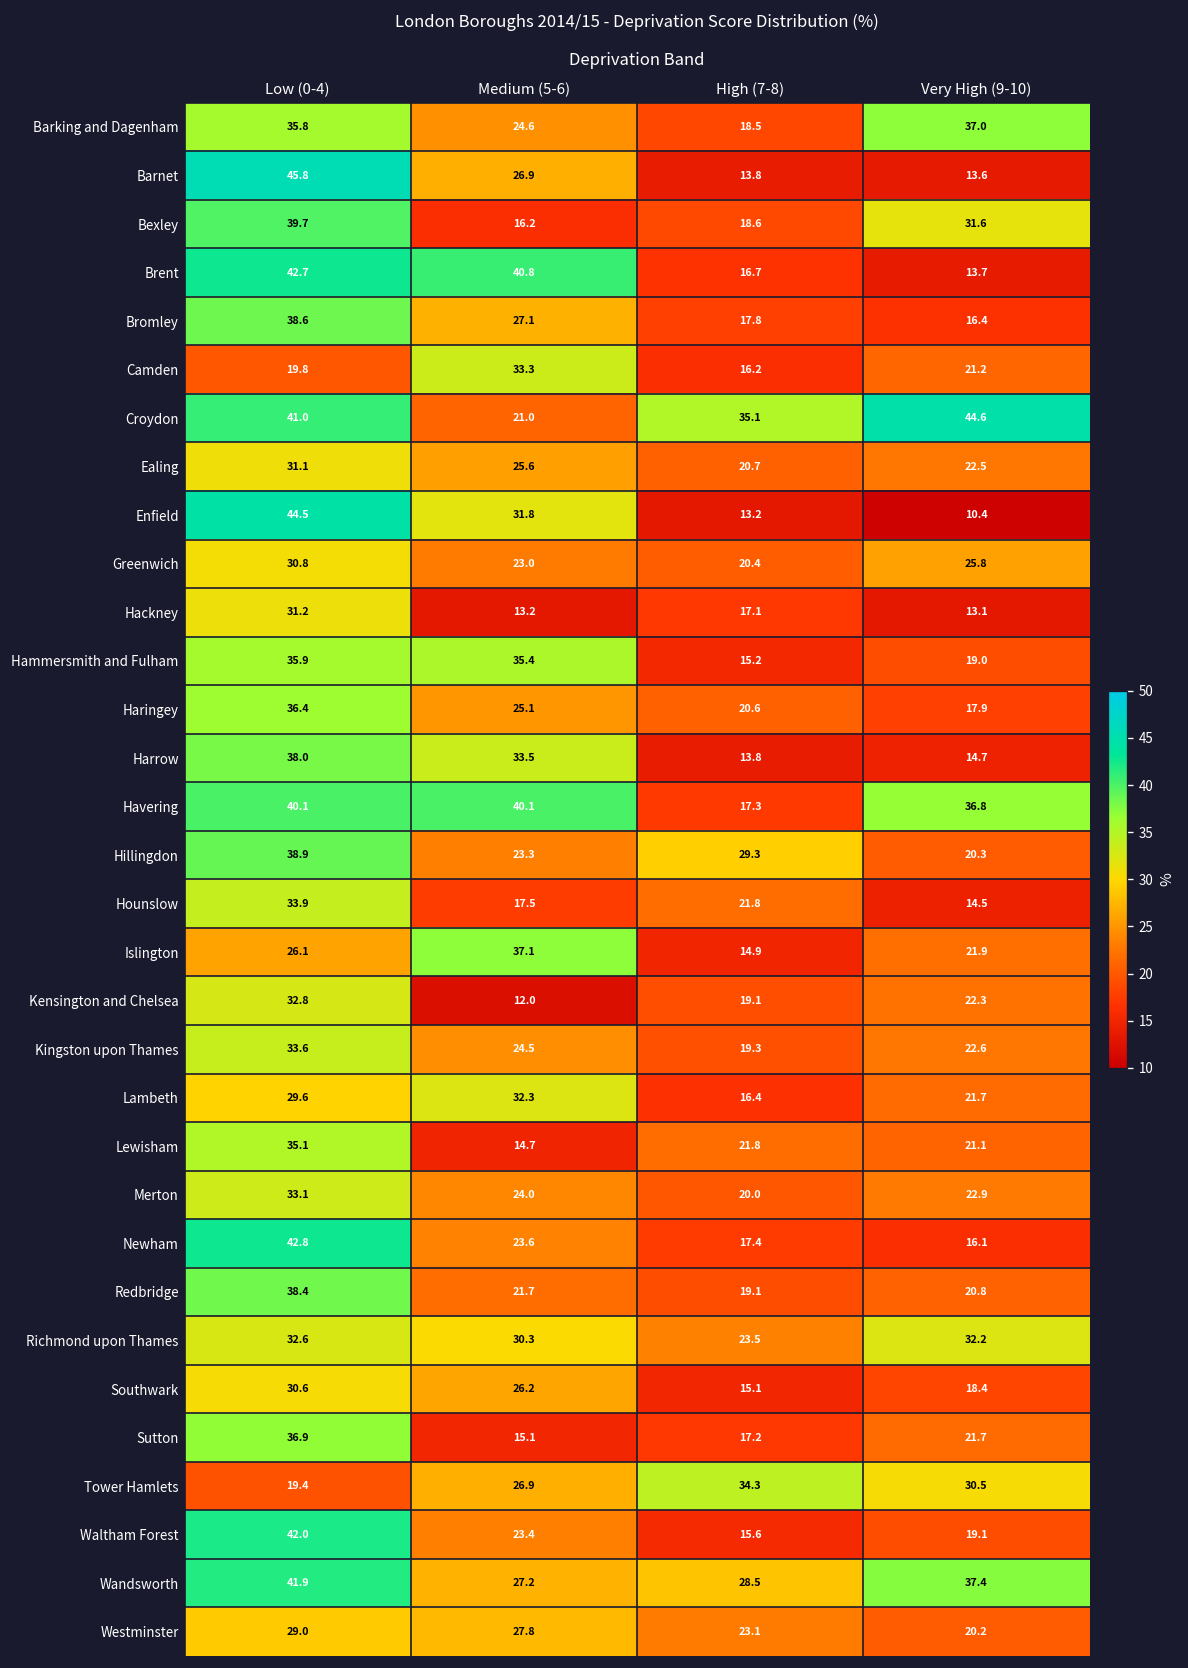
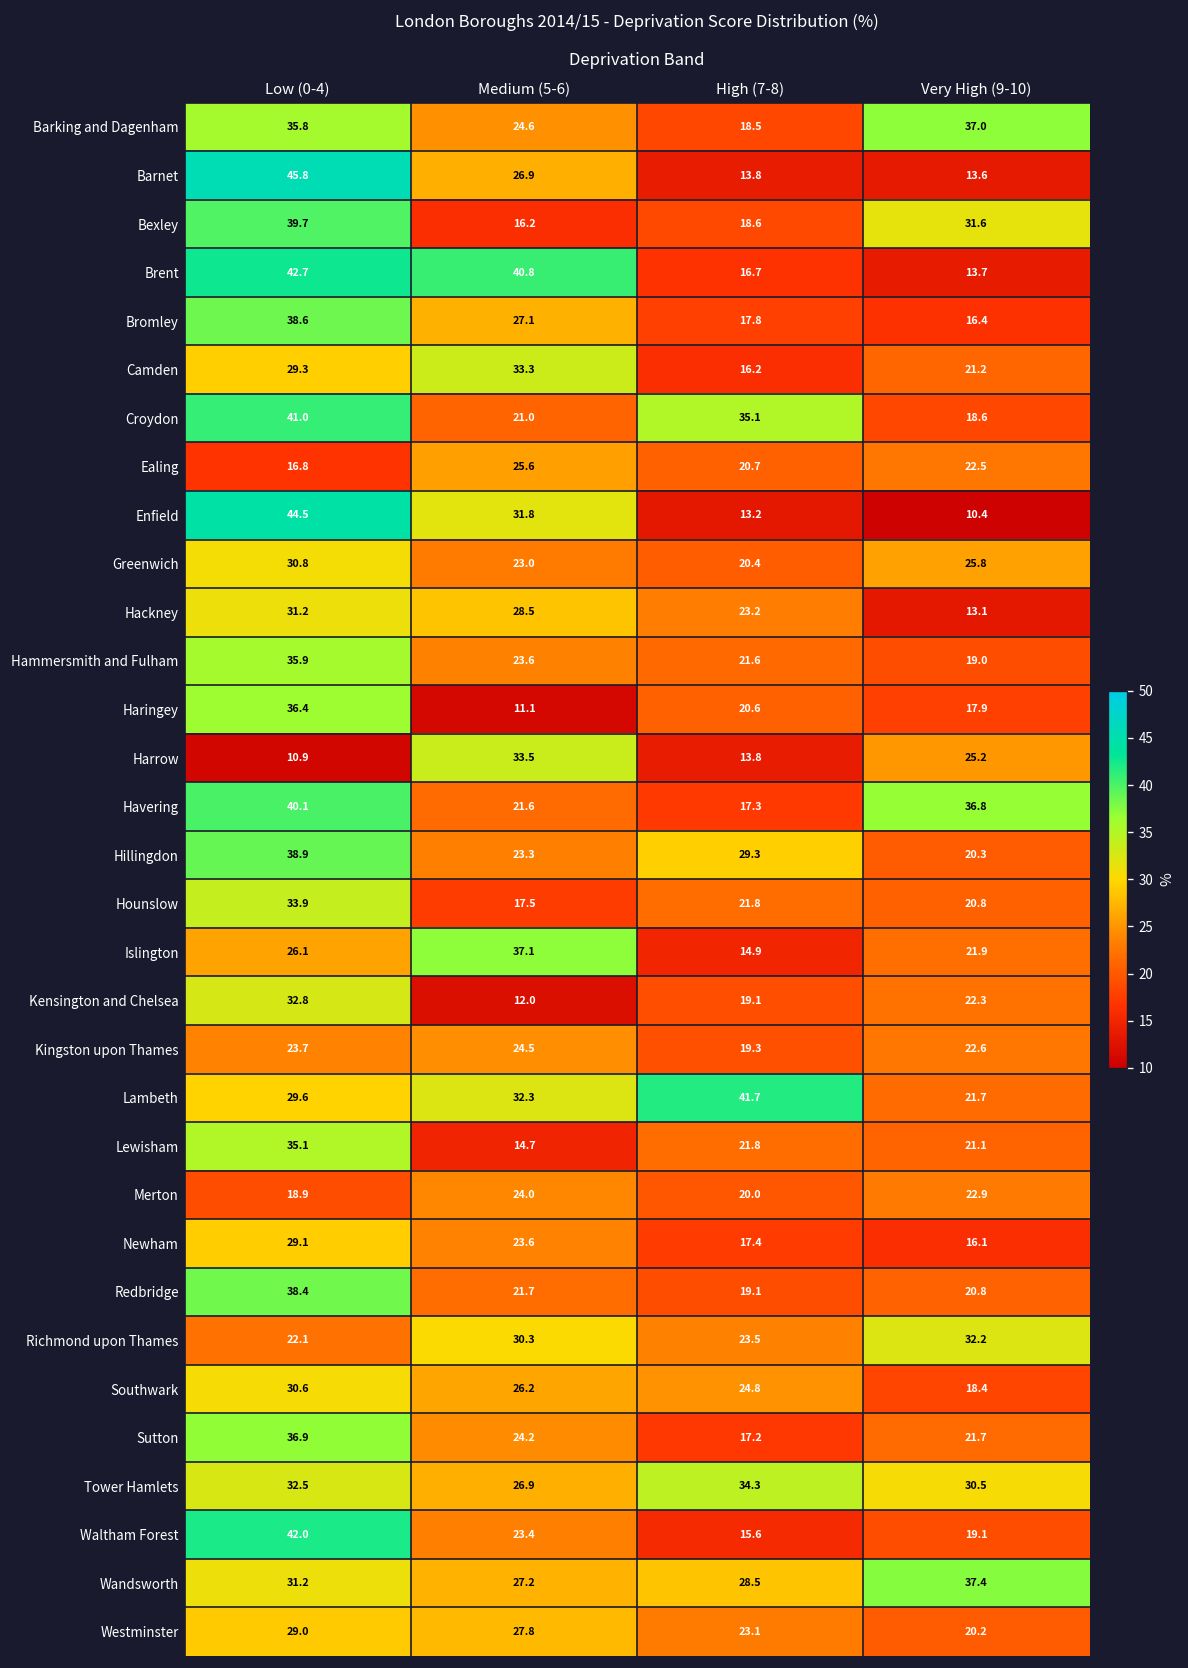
  {
    "Barking and Dagenham": {
      "Low (0-4)": 35.8,
      "Medium (5-6)": 24.6,
      "High (7-8)": 18.5,
      "Very High (9-10)": 37.0
    },
    "Barnet": {
      "Low (0-4)": 45.8,
      "Medium (5-6)": 26.9,
      "High (7-8)": 13.8,
      "Very High (9-10)": 13.6
    },
    "Bexley": {
      "Low (0-4)": 39.7,
      "Medium (5-6)": 16.2,
      "High (7-8)": 18.6,
      "Very High (9-10)": 31.6
    },
    "Brent": {
      "Low (0-4)": 42.7,
      "Medium (5-6)": 40.8,
      "High (7-8)": 16.7,
      "Very High (9-10)": 13.7
    },
    "Bromley": {
      "Low (0-4)": 38.6,
      "Medium (5-6)": 27.1,
      "High (7-8)": 17.8,
      "Very High (9-10)": 16.4
    },
    "Camden": {
-     "Low (0-4)": 19.8,
+     "Low (0-4)": 29.3,
      "Medium (5-6)": 33.3,
      "High (7-8)": 16.2,
      "Very High (9-10)": 21.2
    },
    "Croydon": {
      "Low (0-4)": 41.0,
      "Medium (5-6)": 21.0,
      "High (7-8)": 35.1,
-     "Very High (9-10)": 44.6
+     "Very High (9-10)": 18.6
    },
    "Ealing": {
-     "Low (0-4)": 31.1,
+     "Low (0-4)": 16.8,
      "Medium (5-6)": 25.6,
      "High (7-8)": 20.7,
      "Very High (9-10)": 22.5
    },
    "Enfield": {
      "Low (0-4)": 44.5,
      "Medium (5-6)": 31.8,
      "High (7-8)": 13.2,
      "Very High (9-10)": 10.4
    },
    "Greenwich": {
      "Low (0-4)": 30.8,
      "Medium (5-6)": 23.0,
      "High (7-8)": 20.4,
      "Very High (9-10)": 25.8
    },
    "Hackney": {
      "Low (0-4)": 31.2,
-     "Medium (5-6)": 13.2,
-     "High (7-8)": 17.1,
+     "Medium (5-6)": 28.5,
+     "High (7-8)": 23.2,
      "Very High (9-10)": 13.1
    },
    "Hammersmith and Fulham": {
      "Low (0-4)": 35.9,
-     "Medium (5-6)": 35.4,
-     "High (7-8)": 15.2,
+     "Medium (5-6)": 23.6,
+     "High (7-8)": 21.6,
      "Very High (9-10)": 19.0
    },
    "Haringey": {
      "Low (0-4)": 36.4,
-     "Medium (5-6)": 25.1,
+     "Medium (5-6)": 11.1,
      "High (7-8)": 20.6,
      "Very High (9-10)": 17.9
    },
    "Harrow": {
-     "Low (0-4)": 38.0,
+     "Low (0-4)": 10.9,
      "Medium (5-6)": 33.5,
      "High (7-8)": 13.8,
-     "Very High (9-10)": 14.7
+     "Very High (9-10)": 25.2
    },
    "Havering": {
      "Low (0-4)": 40.1,
-     "Medium (5-6)": 40.1,
+     "Medium (5-6)": 21.6,
      "High (7-8)": 17.3,
      "Very High (9-10)": 36.8
    },
    "Hillingdon": {
      "Low (0-4)": 38.9,
      "Medium (5-6)": 23.3,
      "High (7-8)": 29.3,
      "Very High (9-10)": 20.3
    },
    "Hounslow": {
      "Low (0-4)": 33.9,
      "Medium (5-6)": 17.5,
      "High (7-8)": 21.8,
-     "Very High (9-10)": 14.5
+     "Very High (9-10)": 20.8
    },
    "Islington": {
      "Low (0-4)": 26.1,
      "Medium (5-6)": 37.1,
      "High (7-8)": 14.9,
      "Very High (9-10)": 21.9
    },
    "Kensington and Chelsea": {
      "Low (0-4)": 32.8,
      "Medium (5-6)": 12.0,
      "High (7-8)": 19.1,
      "Very High (9-10)": 22.3
    },
    "Kingston upon Thames": {
-     "Low (0-4)": 33.6,
+     "Low (0-4)": 23.7,
      "Medium (5-6)": 24.5,
      "High (7-8)": 19.3,
      "Very High (9-10)": 22.6
    },
    "Lambeth": {
      "Low (0-4)": 29.6,
      "Medium (5-6)": 32.3,
-     "High (7-8)": 16.4,
+     "High (7-8)": 41.7,
      "Very High (9-10)": 21.7
    },
    "Lewisham": {
      "Low (0-4)": 35.1,
      "Medium (5-6)": 14.7,
      "High (7-8)": 21.8,
      "Very High (9-10)": 21.1
    },
    "Merton": {
-     "Low (0-4)": 33.1,
+     "Low (0-4)": 18.9,
      "Medium (5-6)": 24.0,
      "High (7-8)": 20.0,
      "Very High (9-10)": 22.9
    },
    "Newham": {
-     "Low (0-4)": 42.8,
+     "Low (0-4)": 29.1,
      "Medium (5-6)": 23.6,
      "High (7-8)": 17.4,
      "Very High (9-10)": 16.1
    },
    "Redbridge": {
      "Low (0-4)": 38.4,
      "Medium (5-6)": 21.7,
      "High (7-8)": 19.1,
      "Very High (9-10)": 20.8
    },
    "Richmond upon Thames": {
-     "Low (0-4)": 32.6,
+     "Low (0-4)": 22.1,
      "Medium (5-6)": 30.3,
      "High (7-8)": 23.5,
      "Very High (9-10)": 32.2
    },
    "Southwark": {
      "Low (0-4)": 30.6,
      "Medium (5-6)": 26.2,
-     "High (7-8)": 15.1,
+     "High (7-8)": 24.8,
      "Very High (9-10)": 18.4
    },
    "Sutton": {
      "Low (0-4)": 36.9,
-     "Medium (5-6)": 15.1,
+     "Medium (5-6)": 24.2,
      "High (7-8)": 17.2,
      "Very High (9-10)": 21.7
    },
    "Tower Hamlets": {
-     "Low (0-4)": 19.4,
+     "Low (0-4)": 32.5,
      "Medium (5-6)": 26.9,
      "High (7-8)": 34.3,
      "Very High (9-10)": 30.5
    },
    "Waltham Forest": {
      "Low (0-4)": 42.0,
      "Medium (5-6)": 23.4,
      "High (7-8)": 15.6,
      "Very High (9-10)": 19.1
    },
    "Wandsworth": {
-     "Low (0-4)": 41.9,
+     "Low (0-4)": 31.2,
      "Medium (5-6)": 27.2,
      "High (7-8)": 28.5,
      "Very High (9-10)": 37.4
    },
    "Westminster": {
      "Low (0-4)": 29.0,
      "Medium (5-6)": 27.8,
      "High (7-8)": 23.1,
      "Very High (9-10)": 20.2
    }
  }
